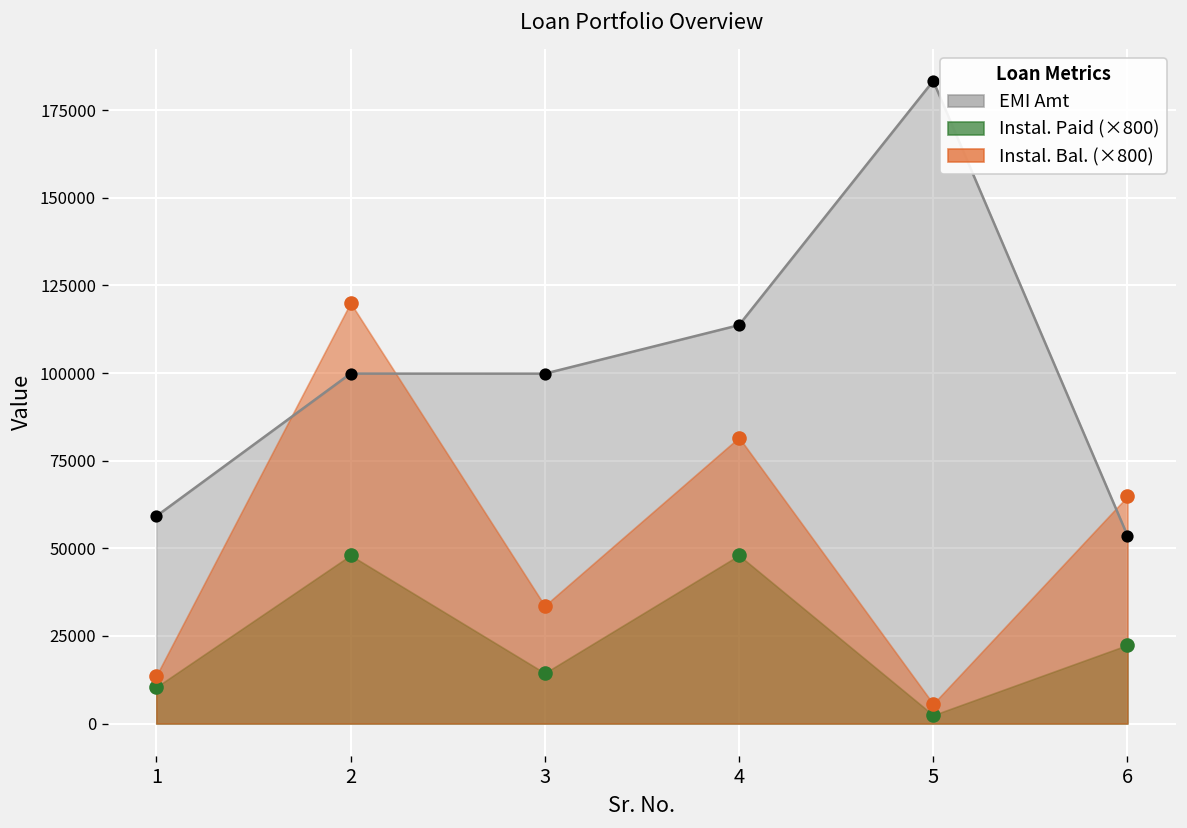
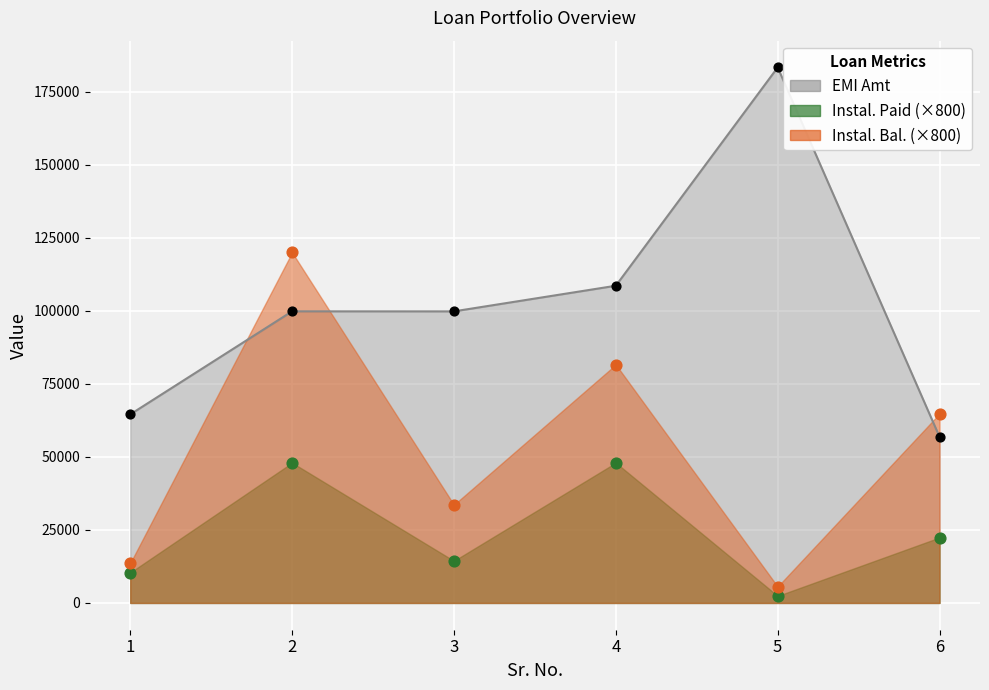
  {
    "EMI Amt": {
-     "1": 59000,
+     "1": 65000,
      "2": 100000,
      "3": 100000,
-     "4": 114000,
+     "4": 109000,
      "5": 183000,
-     "6": 54000
+     "6": 57000
    },
    "Instal. Paid (×800)": {
      "1": 10000,
      "2": 48000,
      "3": 14000,
      "4": 48000,
      "5": 2000,
      "6": 22000
    },
    "Instal. Bal. (×800)": {
      "1": 14000,
      "2": 120000,
      "3": 34000,
      "4": 82000,
      "5": 6000,
      "6": 65000
    }
  }
